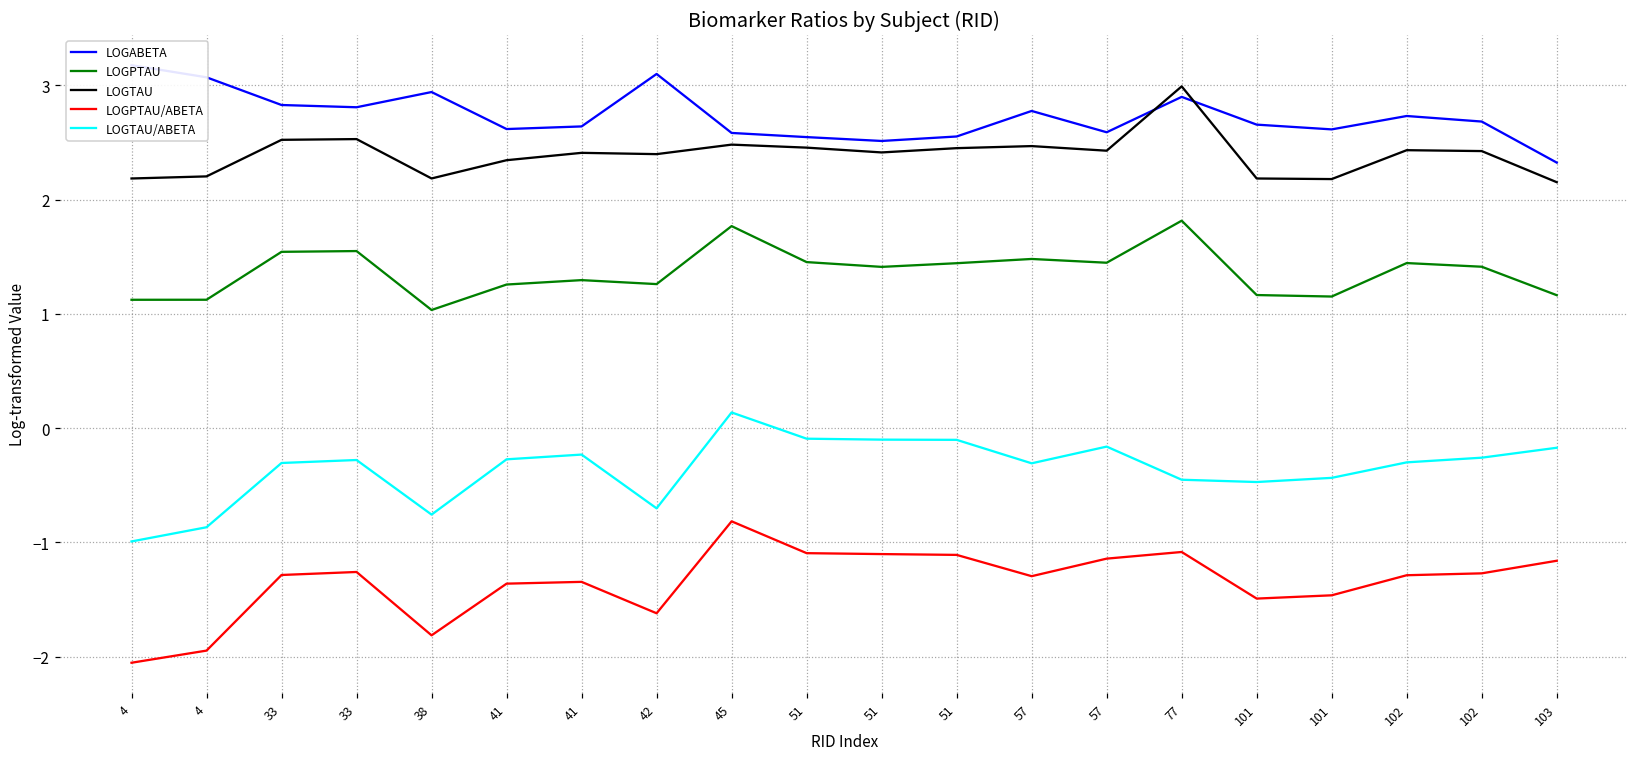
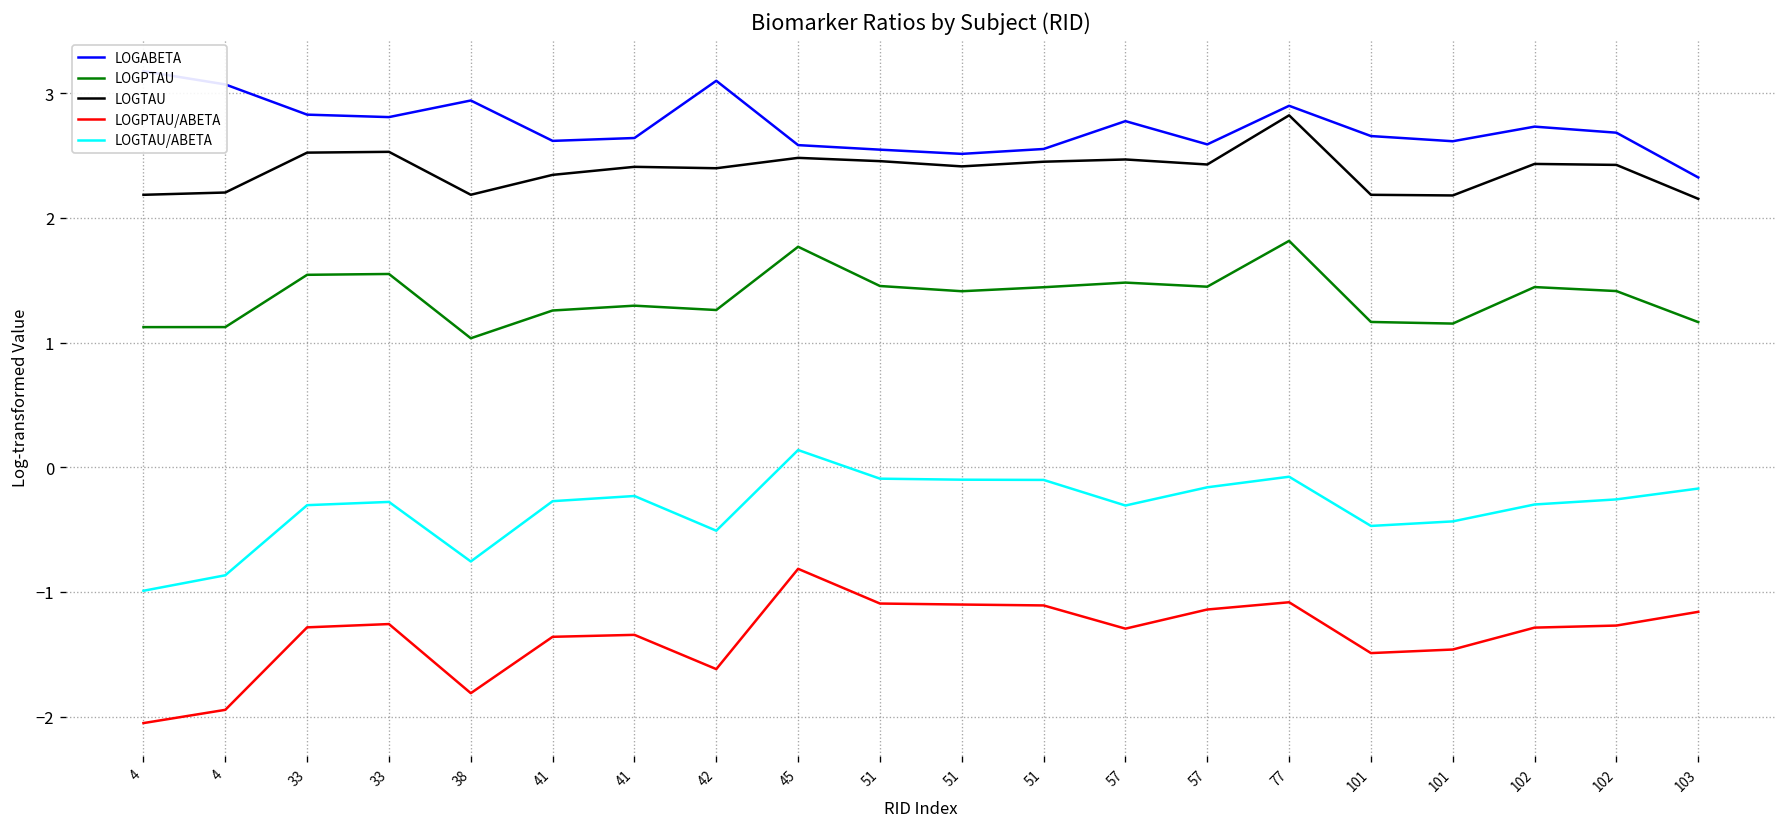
  {
    "LOGABETA": {
      "38": 2.94,
      "42": 3.10,
      "45": 2.58,
      "77": 2.90,
      "103": 2.32
    },
    "LOGPTAU": {
      "38": 1.03,
      "42": 1.26,
      "45": 1.77,
      "77": 1.82,
      "103": 1.16
    },
    "LOGTAU": {
      "38": 2.19,
      "42": 2.40,
      "45": 2.48,
-     "77": 2.99,
+     "77": 2.82,
      "103": 2.15
    },
    "LOGPTAU/ABETA": {
      "38": -1.81,
      "42": -1.62,
      "45": -0.82,
      "77": -1.08,
      "103": -1.16
    },
    "LOGTAU/ABETA": {
      "38": -0.76,
-     "42": -0.70,
+     "42": -0.51,
      "45": 0.14,
-     "77": -0.45,
+     "77": -0.08,
      "103": -0.17
    }
  }
